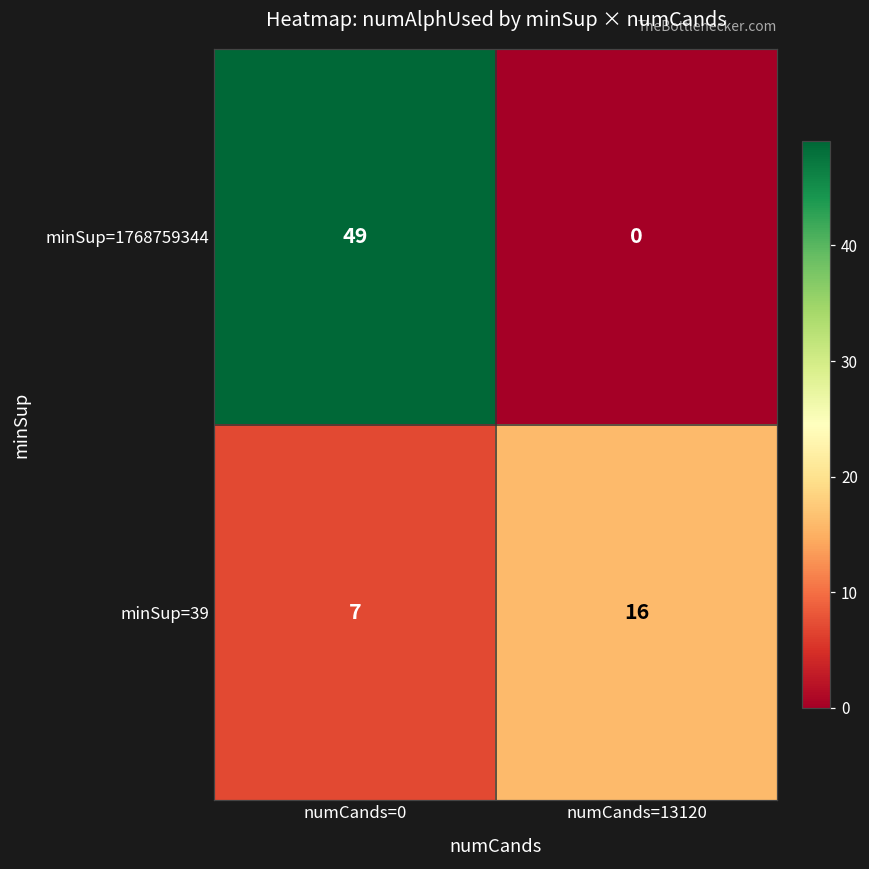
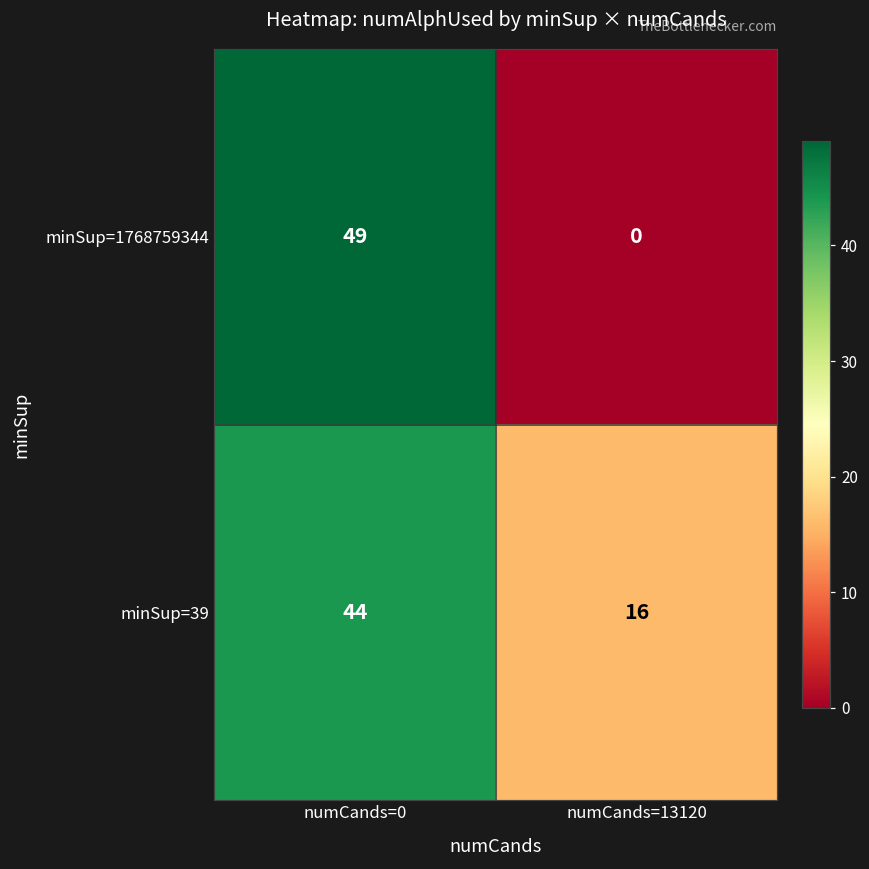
  {
    "minSup=1768759344": {
      "numCands=0": 49,
      "numCands=13120": 0
    },
    "minSup=39": {
-     "numCands=0": 7,
+     "numCands=0": 44,
      "numCands=13120": 16
    }
  }
